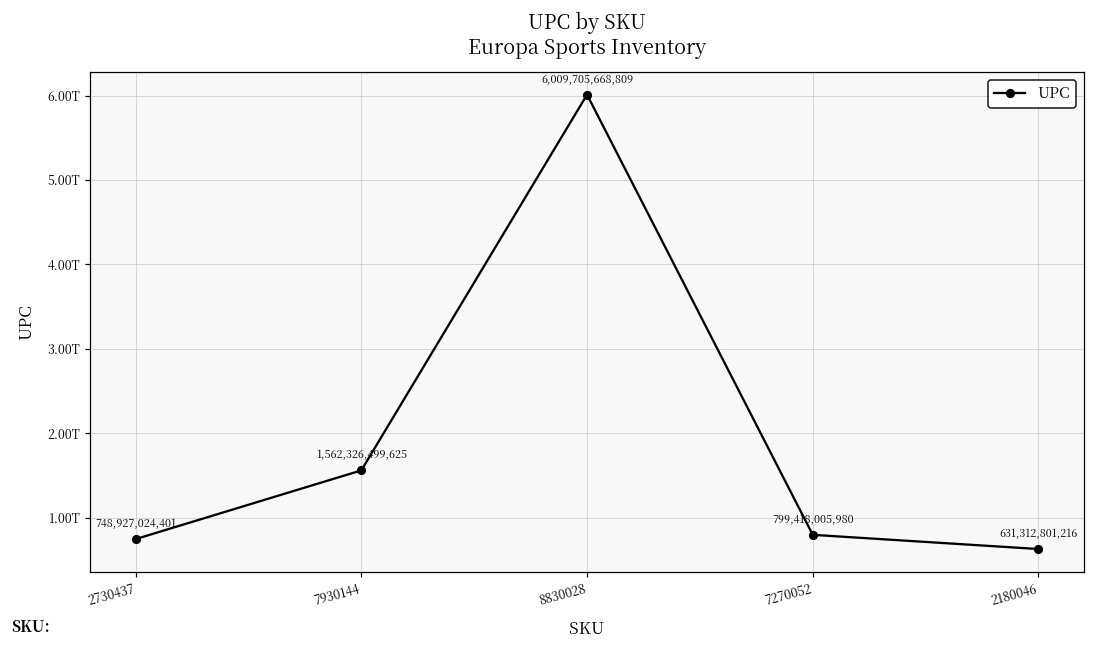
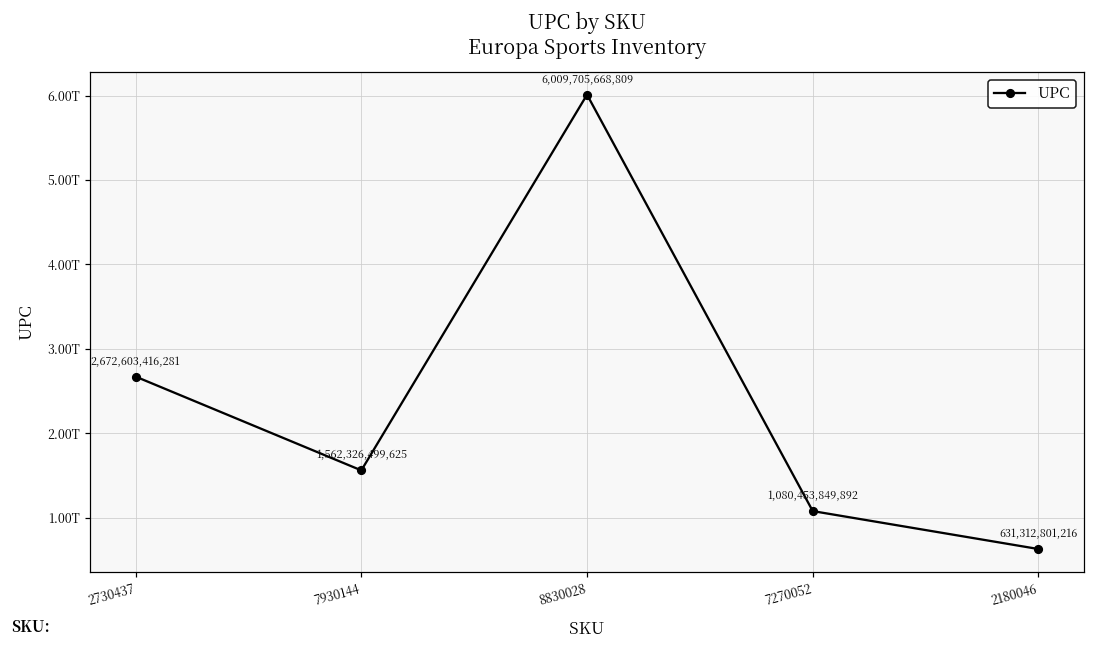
  {
-   "2730437": "748,927,024,401",
+   "2730437": "2,672,603,416,281",
    "7930144": "1,562,326,499,625",
    "8830028": "6,009,705,668,809",
-   "7270052": "799,418,005,980",
+   "7270052": "1,080,453,849,892",
    "2180046": "631,312,801,216"
  }
